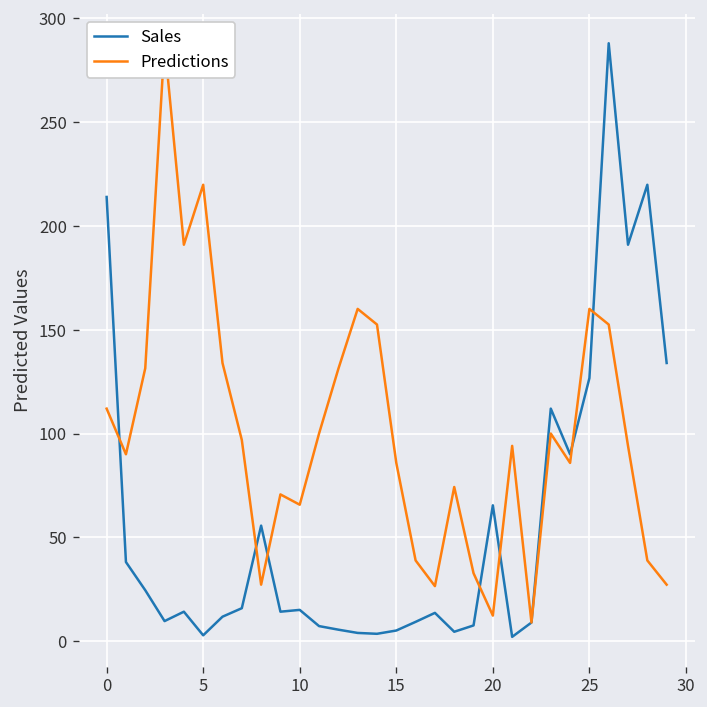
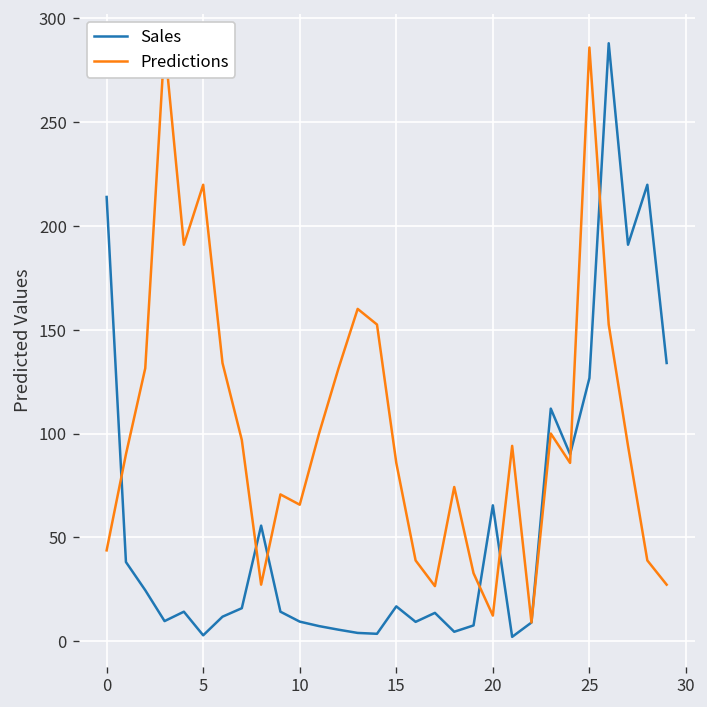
  {
    "Sales": {
      "0": 214,
      "5": 3,
-     "10": 15,
-     "15": 5,
+     "10": 9,
+     "15": 17,
      "20": 65,
      "25": 127
    },
    "Predictions": {
-     "0": 112,
+     "0": 44,
      "5": 220,
      "10": 66,
      "15": 86,
      "20": 12,
-     "25": 160
+     "25": 286
    }
  }
